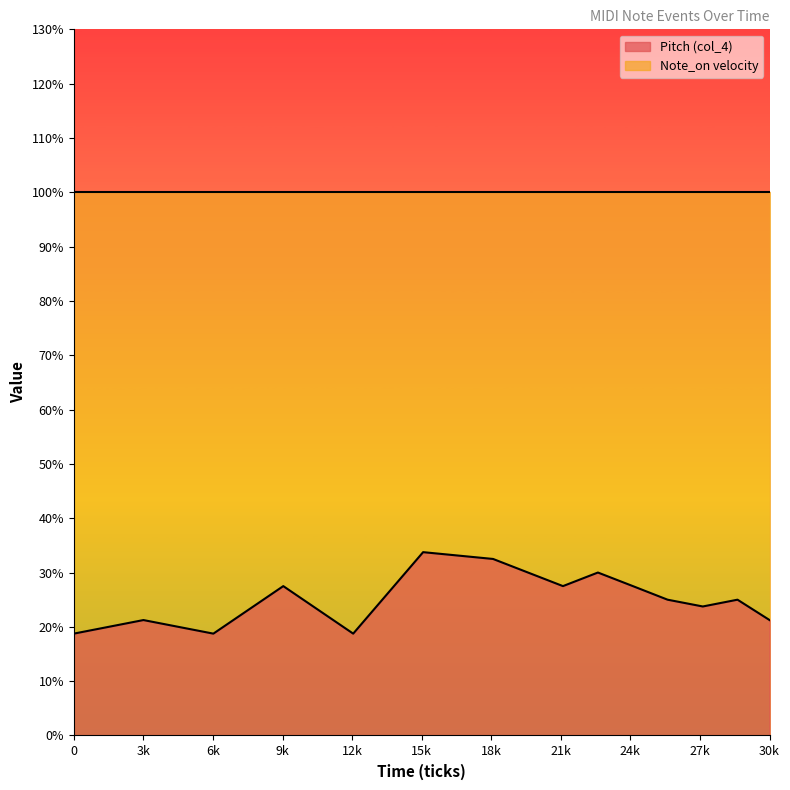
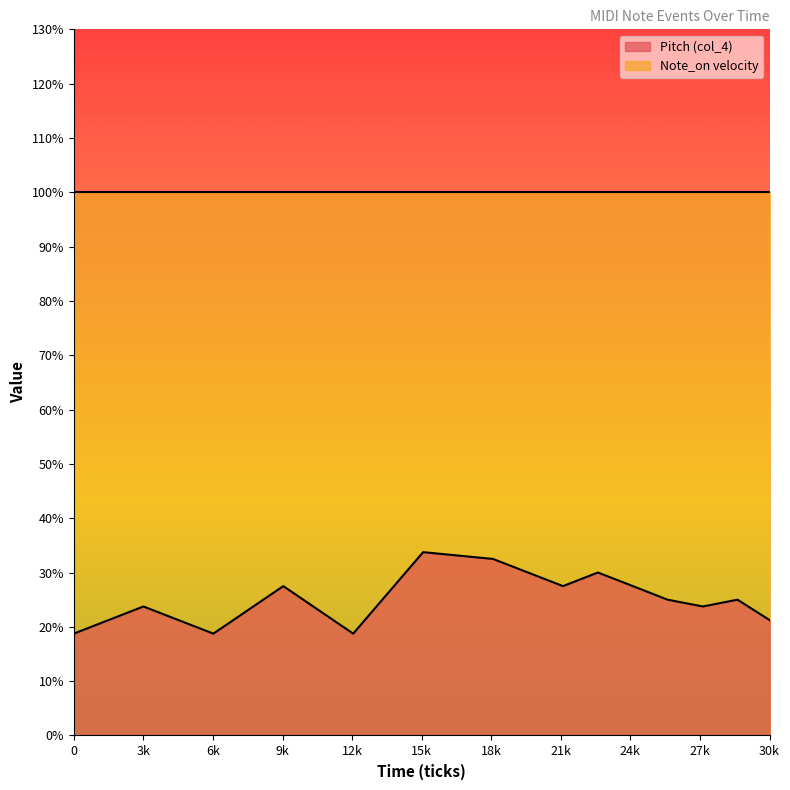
  {
    "Pitch (col_4)": {
      "0": "19%",
-     "3k": "21%",
+     "3k": "24%",
      "6k": "19%",
      "30k": "21%"
    },
    "Note_on velocity": {
      "0": "100%",
      "3k": "100%",
      "6k": "100%",
      "30k": "100%"
    }
  }
